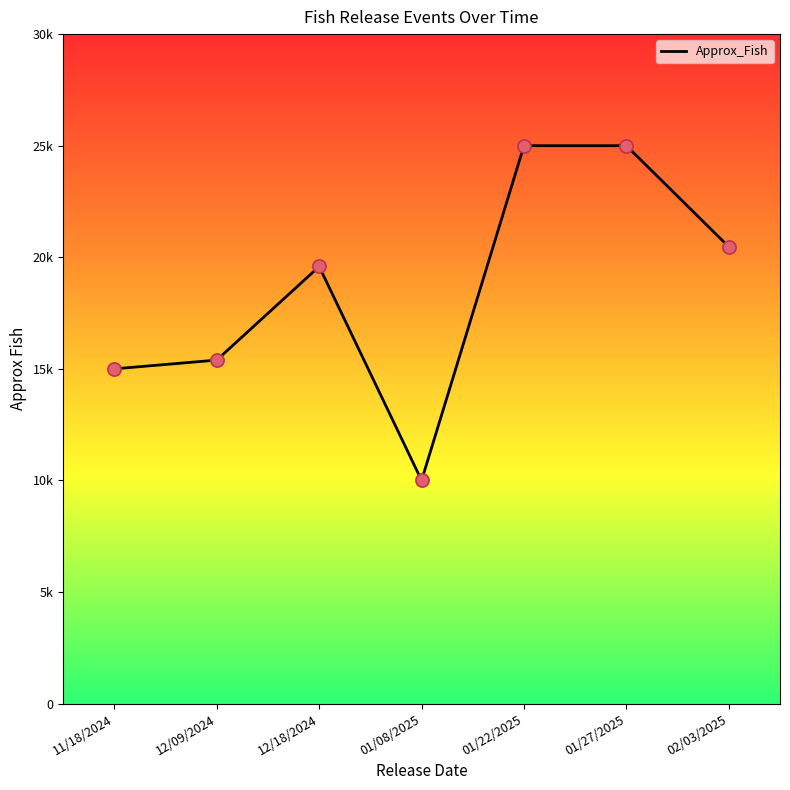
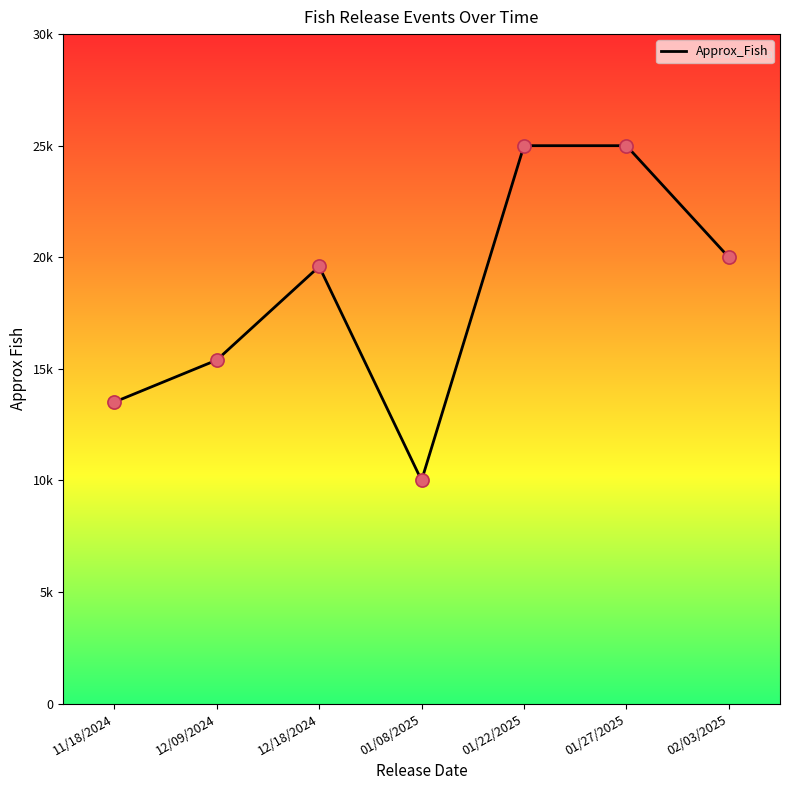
  {
-   "11/18/2024": 15000,
+   "11/18/2024": 13500,
    "12/09/2024": 15400,
    "12/18/2024": 19600,
    "01/08/2025": 10000,
    "01/22/2025": 25000,
    "01/27/2025": 25000,
-   "02/03/2025": 20500
+   "02/03/2025": 20000
  }
